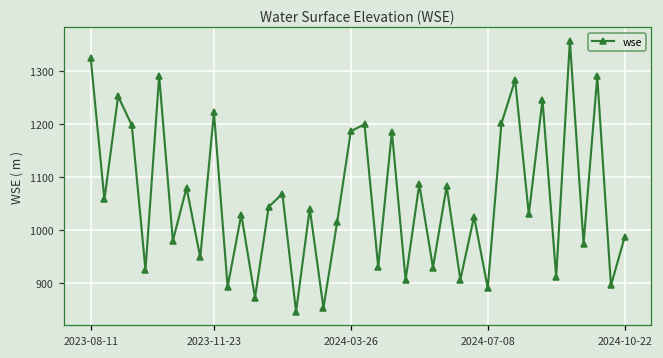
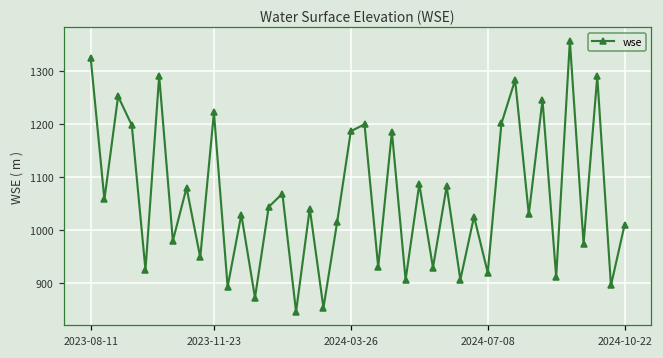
  {
    "2023-08-11": 1320,
    "2023-11-23": 1220,
    "2024-03-26": 1190,
-   "2024-07-08": 890,
-   "2024-10-22": 990
+   "2024-07-08": 920,
+   "2024-10-22": 1010
  }
